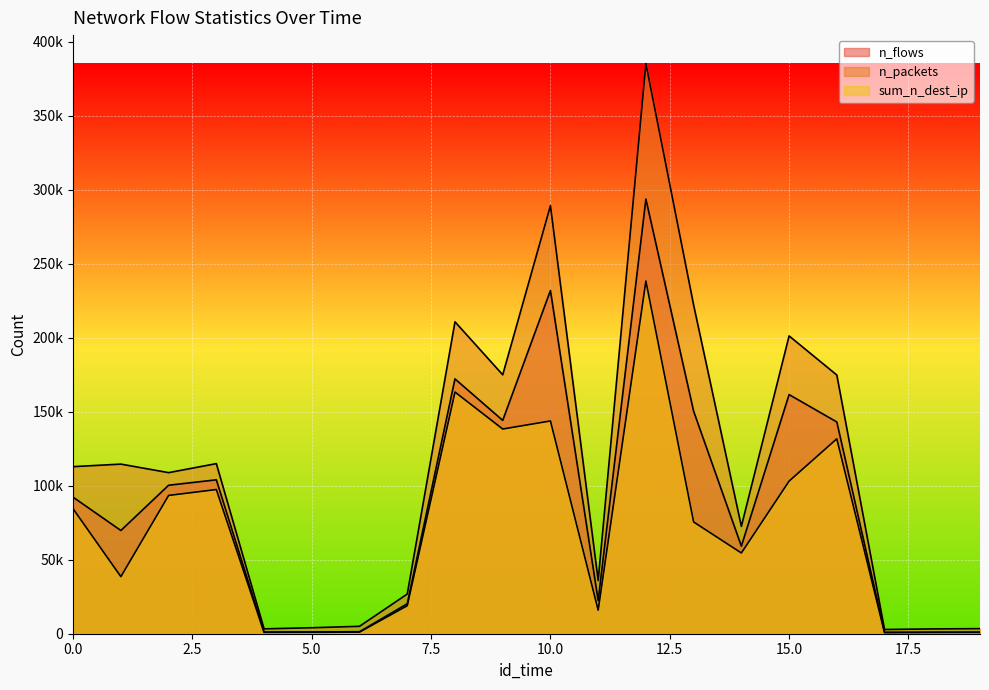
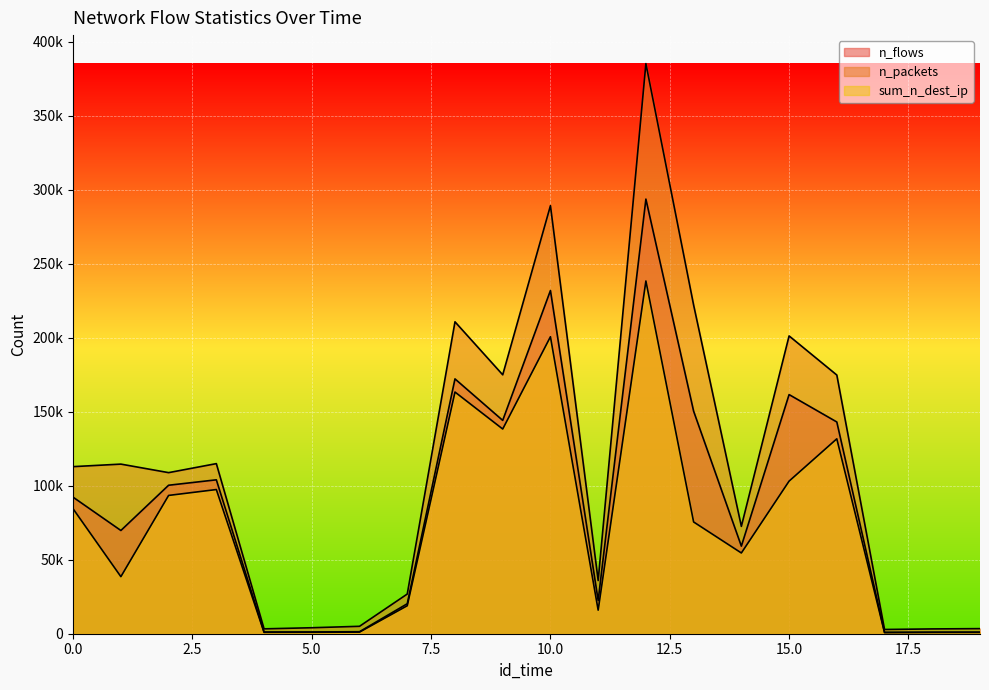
  {
    "sum_n_dest_ip": {
      "0.0": 84000,
-     "10.0": 144000,
+     "10.0": 201000,
      "15.0": 103000
    }
  }
